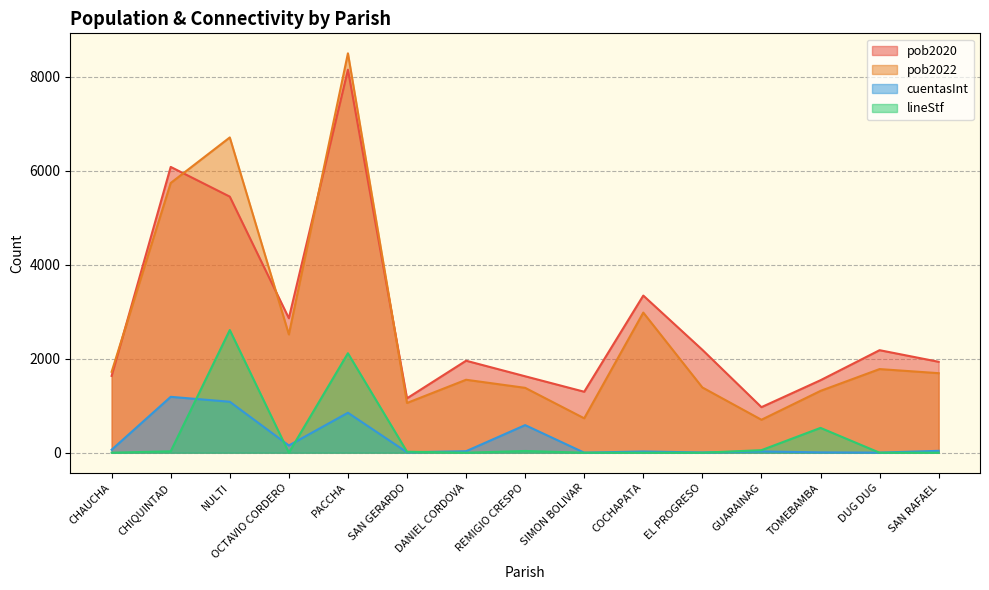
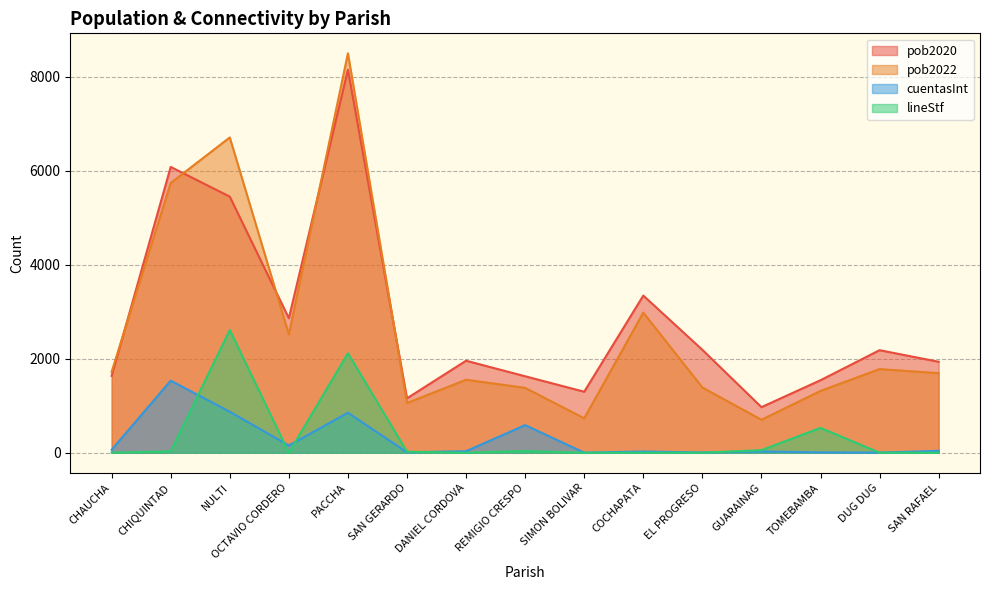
  {
    "cuentasInt": {
      "CHAUCHA": 100,
-     "CHIQUINTAD": 1200,
-     "NULTI": 1100,
+     "CHIQUINTAD": 1500,
+     "NULTI": 900,
      "OCTAVIO CORDERO": 200,
      "PACCHA": 900,
      "REMIGIO CRESPO": 600,
      "TOMEBAMBA": 0
    },
    "lineStf": {
      "CHAUCHA": 0,
      "CHIQUINTAD": 0,
      "NULTI": 2600,
      "OCTAVIO CORDERO": 0,
      "PACCHA": 2100,
      "REMIGIO CRESPO": 0,
      "TOMEBAMBA": 500
    }
  }
